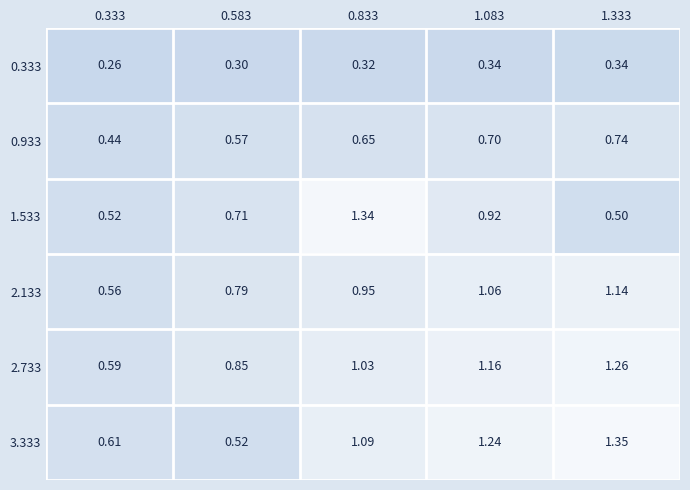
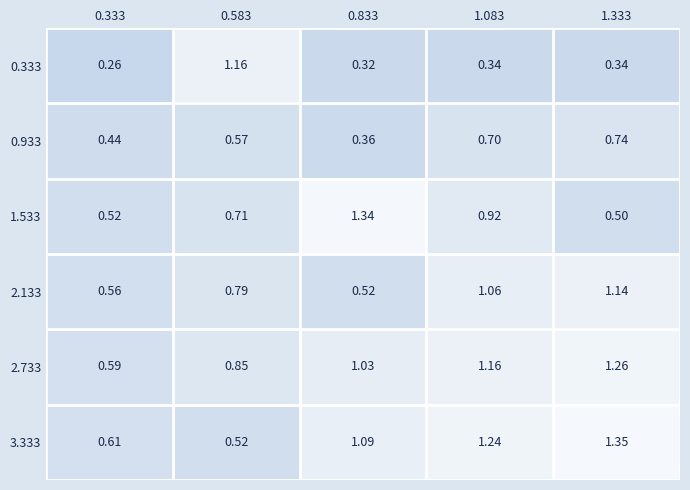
  {
    "0.333": {
      "0.333": 0.26,
-     "0.583": 0.30,
+     "0.583": 1.16,
      "0.833": 0.32,
      "1.083": 0.34,
      "1.333": 0.34
    },
    "0.933": {
      "0.333": 0.44,
      "0.583": 0.57,
-     "0.833": 0.65,
+     "0.833": 0.36,
      "1.083": 0.70,
      "1.333": 0.74
    },
    "1.533": {
      "0.333": 0.52,
      "0.583": 0.71,
      "0.833": 1.34,
      "1.083": 0.92,
      "1.333": 0.50
    },
    "2.133": {
      "0.333": 0.56,
      "0.583": 0.79,
-     "0.833": 0.95,
+     "0.833": 0.52,
      "1.083": 1.06,
      "1.333": 1.14
    },
    "2.733": {
      "0.333": 0.59,
      "0.583": 0.85,
      "0.833": 1.03,
      "1.083": 1.16,
      "1.333": 1.26
    },
    "3.333": {
      "0.333": 0.61,
      "0.583": 0.52,
      "0.833": 1.09,
      "1.083": 1.24,
      "1.333": 1.35
    }
  }
